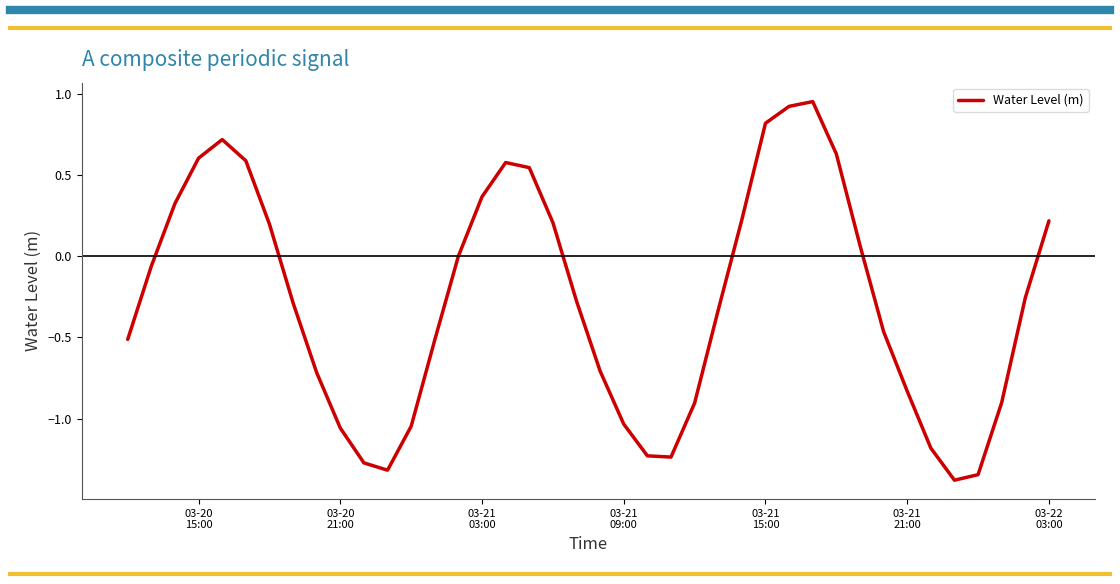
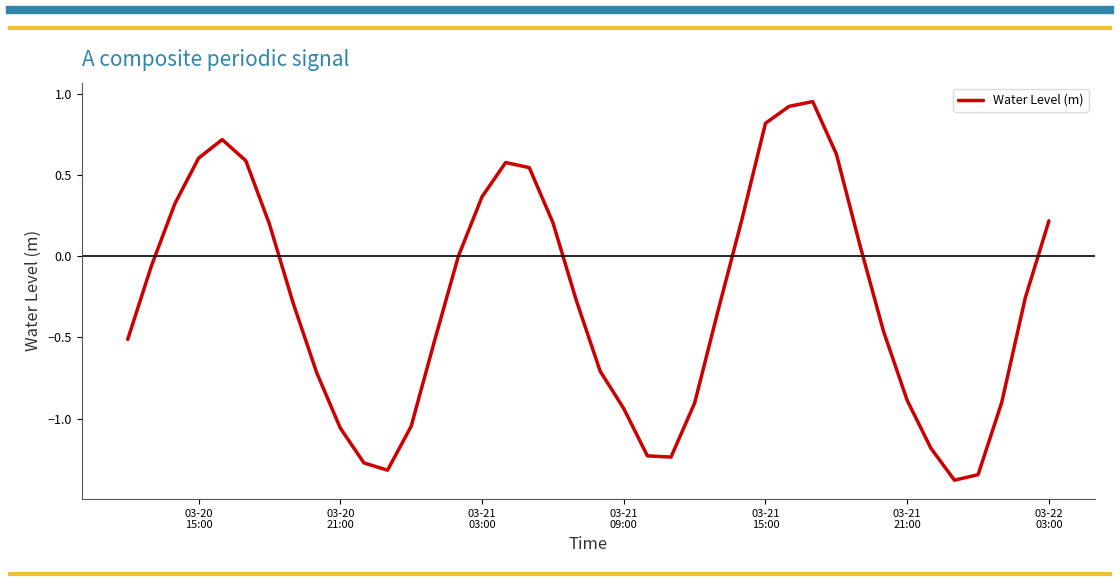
  {
    "03-20 15:00": 0.61,
    "03-20 21:00": -1.06,
    "03-21 03:00": 0.37,
-   "03-21 09:00": -1.03,
+   "03-21 09:00": -0.94,
    "03-21 15:00": 0.82,
-   "03-21 21:00": -0.83,
+   "03-21 21:00": -0.89,
    "03-22 03:00": 0.22
  }
